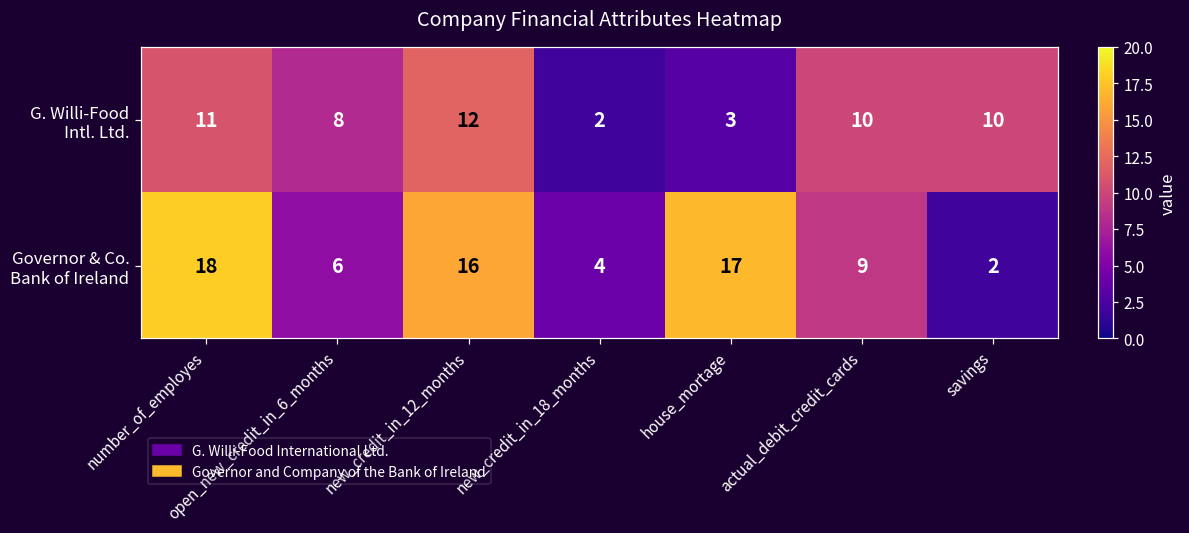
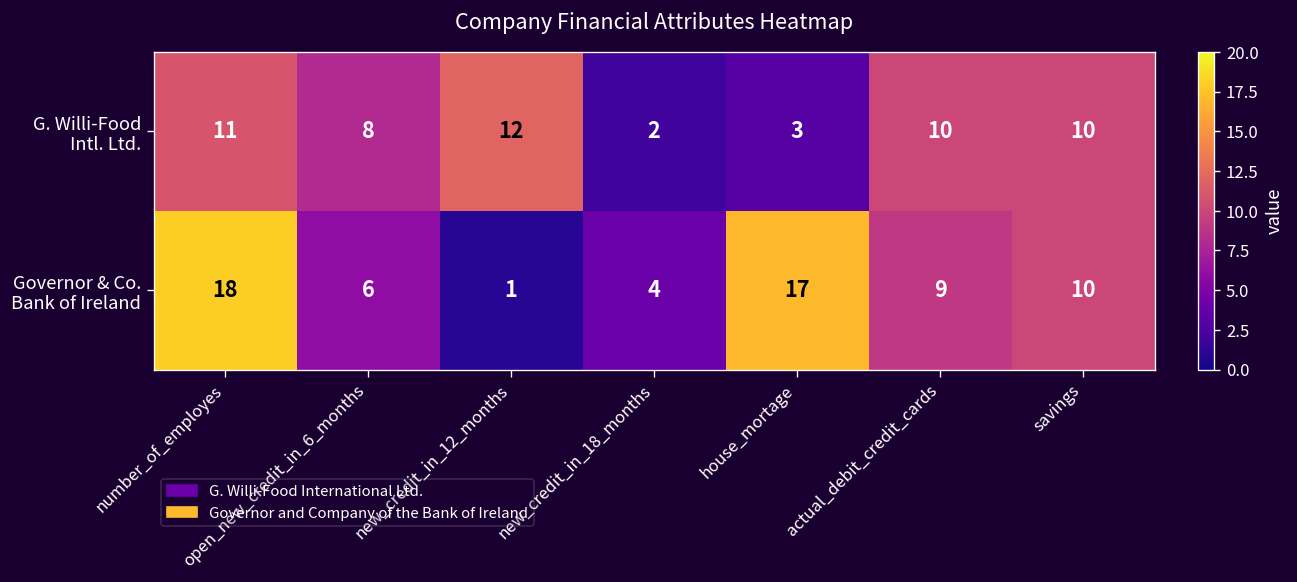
  {
    "G. Willi-Food Intl. Ltd.": {
      "number_of_employes": 11,
      "open_new_credit_in_6_months": 8,
      "new_credit_in_12_months": 12,
      "new_credit_in_18_months": 2,
      "house_mortage": 3,
      "actual_debit_credit_cards": 10,
      "savings": 10
    },
    "Governor & Co. Bank of Ireland": {
      "number_of_employes": 18,
      "open_new_credit_in_6_months": 6,
-     "new_credit_in_12_months": 16,
+     "new_credit_in_12_months": 1,
      "new_credit_in_18_months": 4,
      "house_mortage": 17,
      "actual_debit_credit_cards": 9,
-     "savings": 2
+     "savings": 10
    }
  }
